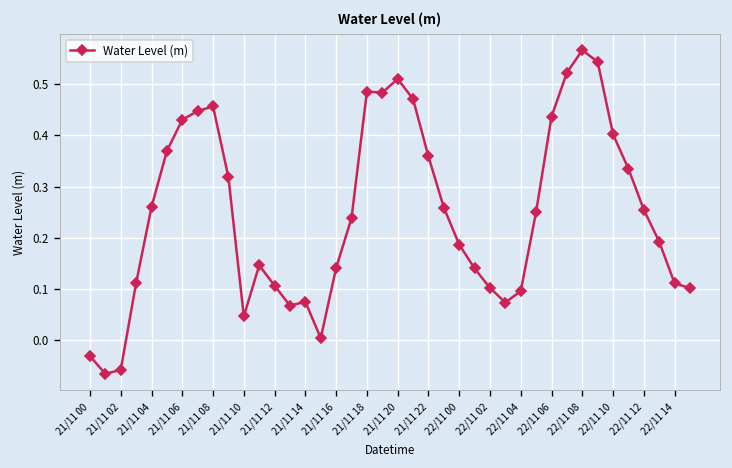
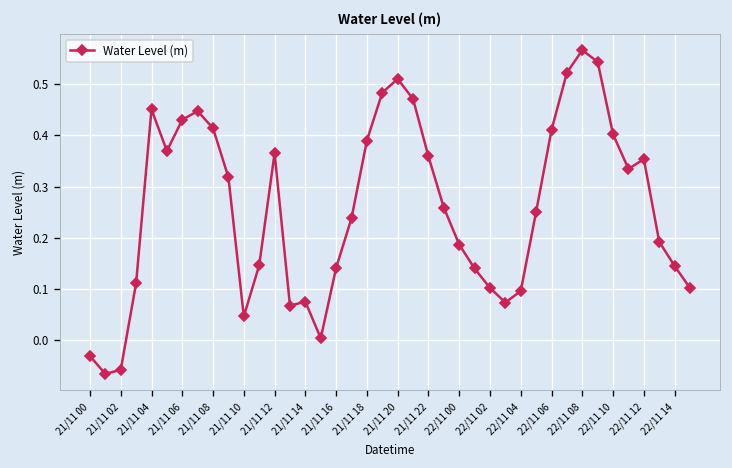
  {
    "21/11 00": -0.03,
    "21/11 02": -0.06,
-   "21/11 04": 0.26,
+   "21/11 04": 0.45,
    "21/11 06": 0.43,
-   "21/11 08": 0.46,
+   "21/11 08": 0.41,
    "21/11 10": 0.05,
-   "21/11 12": 0.11,
+   "21/11 12": 0.37,
    "21/11 14": 0.08,
    "21/11 16": 0.14,
-   "21/11 18": 0.49,
+   "21/11 18": 0.39,
    "21/11 20": 0.51,
    "21/11 22": 0.36,
    "22/11 00": 0.19,
    "22/11 02": 0.10,
    "22/11 04": 0.10,
-   "22/11 06": 0.44,
+   "22/11 06": 0.41,
    "22/11 08": 0.57,
    "22/11 10": 0.40,
-   "22/11 12": 0.25,
-   "22/11 14": 0.11
+   "22/11 12": 0.35,
+   "22/11 14": 0.15
  }
